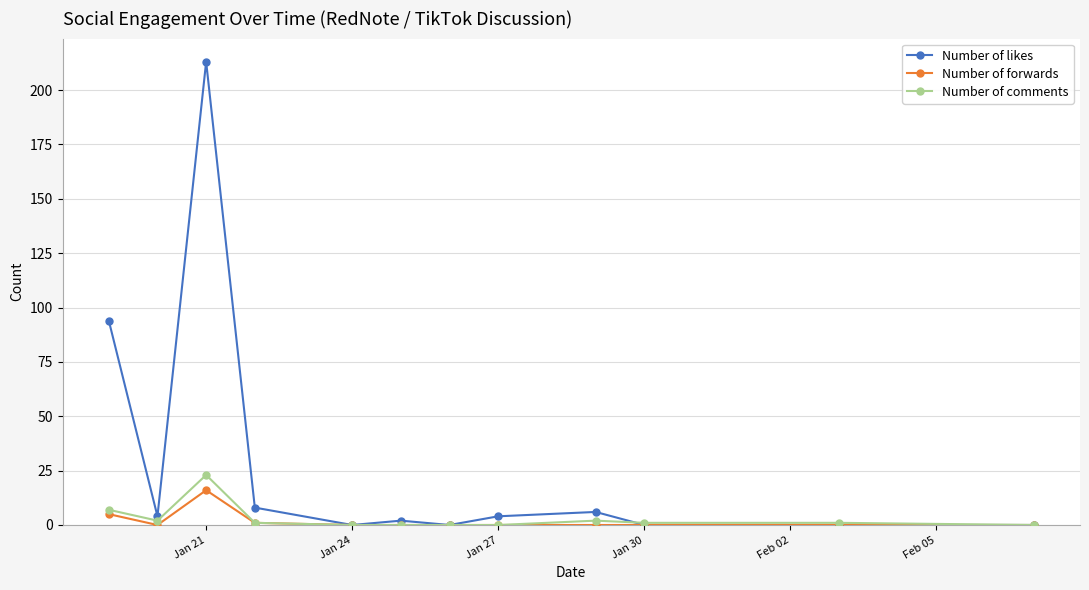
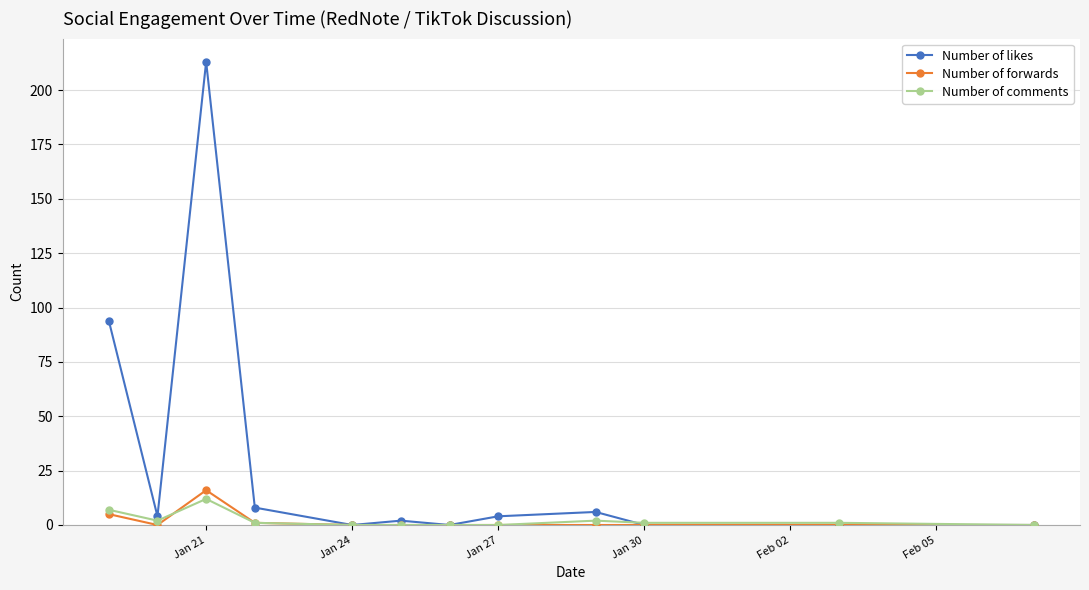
  {
    "Number of likes": {
      "Jan 21": 213,
      "Jan 27": 4
    },
    "Number of forwards": {
      "Jan 21": 16
    },
    "Number of comments": {
-     "Jan 21": 23
+     "Jan 21": 12
    }
  }
